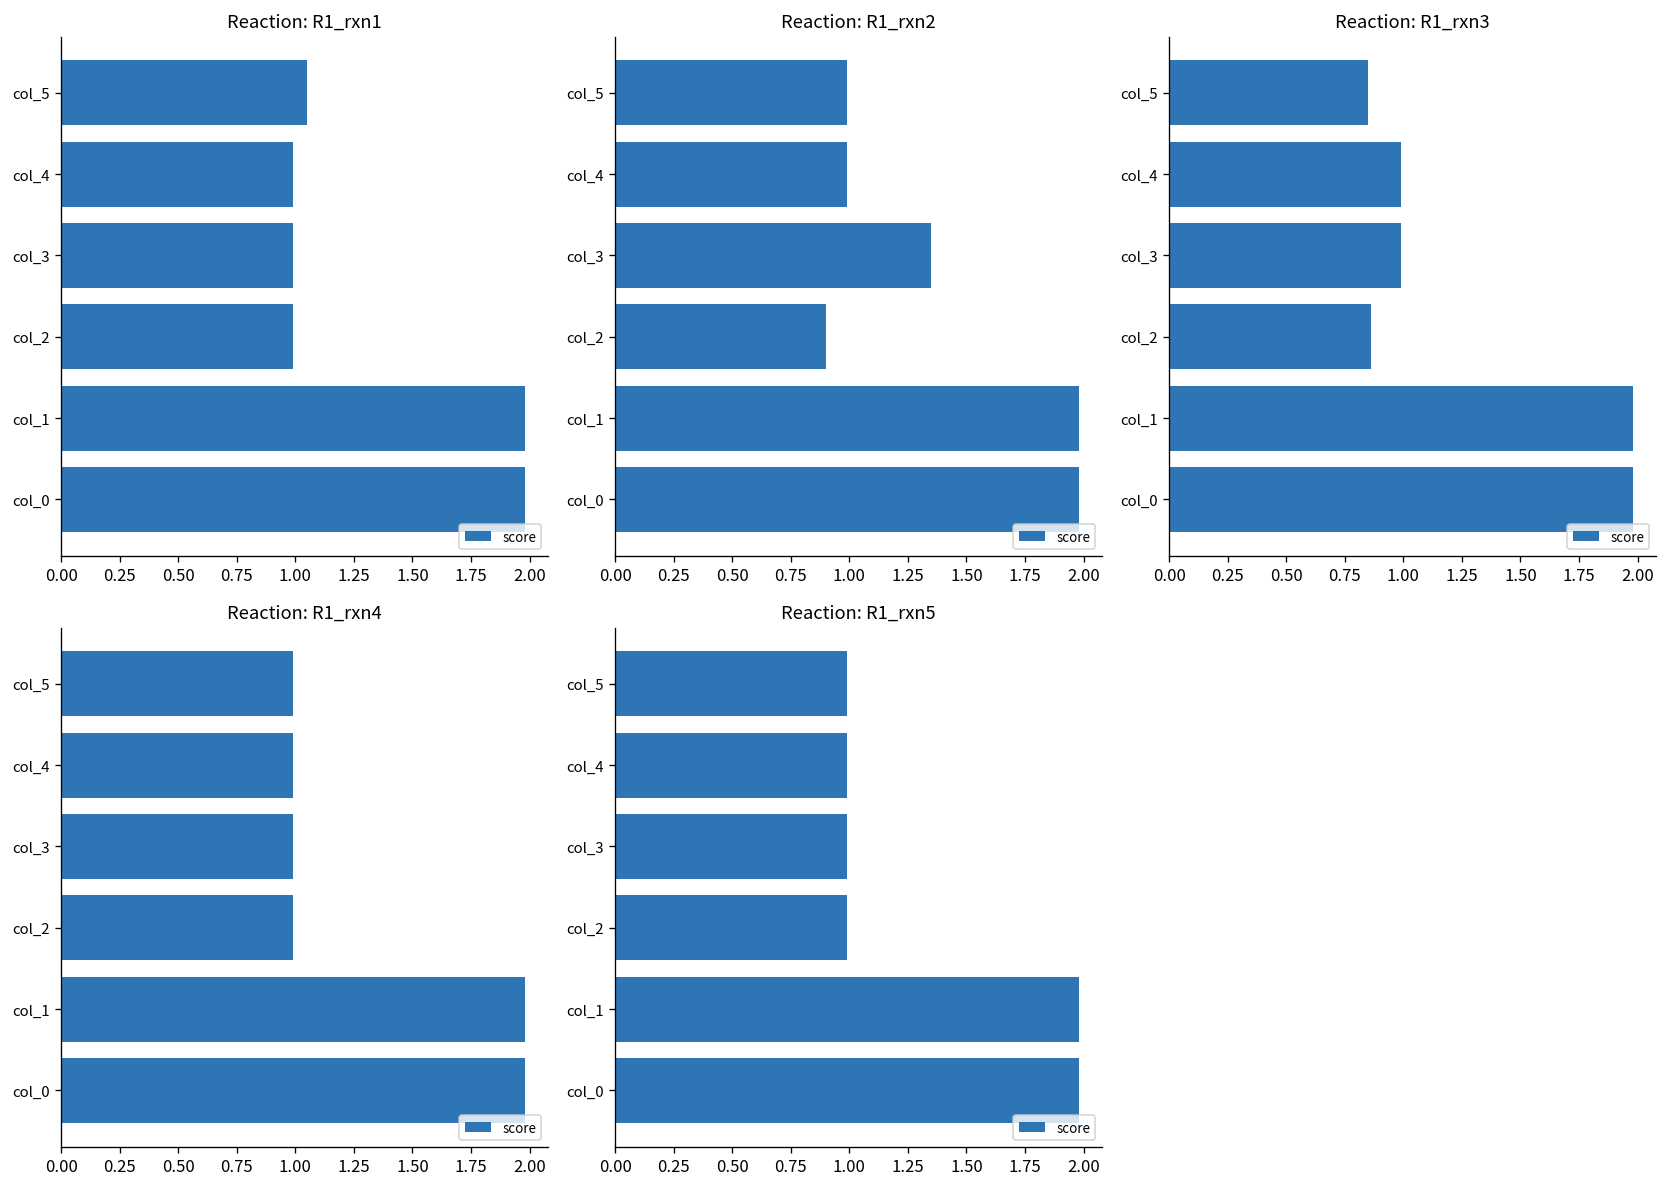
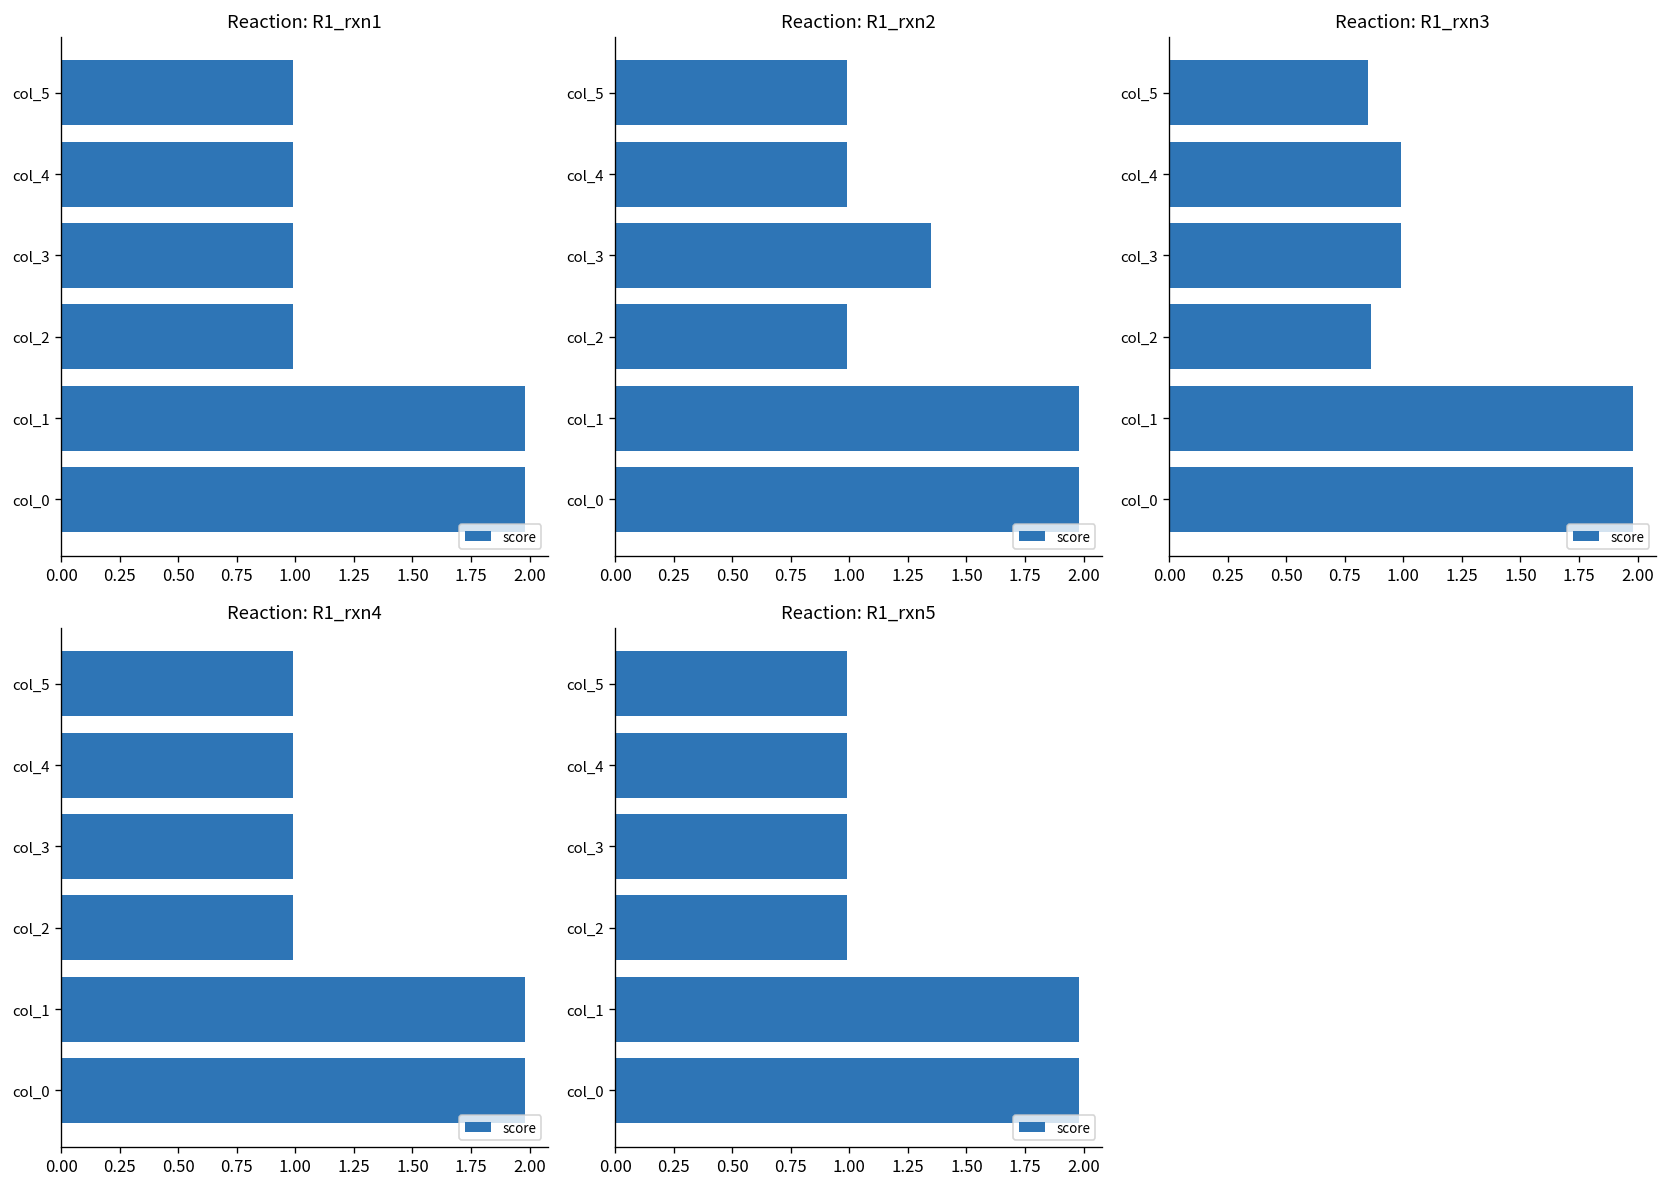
  {
    "Reaction: R1_rxn1": {
-     "col_5": 1.05,
+     "col_5": 0.99,
      "col_4": 0.99,
      "col_3": 0.99,
      "col_2": 0.99,
      "col_1": 1.98,
      "col_0": 1.98
    },
    "Reaction: R1_rxn2": {
      "col_5": 0.99,
      "col_4": 0.99,
      "col_3": 1.35,
-     "col_2": 0.90,
+     "col_2": 0.99,
      "col_1": 1.98,
      "col_0": 1.98
    },
    "Reaction: R1_rxn3": {
      "col_5": 0.85,
      "col_4": 0.99,
      "col_3": 0.99,
      "col_2": 0.86,
      "col_1": 1.98,
      "col_0": 1.98
    },
    "Reaction: R1_rxn4": {
      "col_5": 0.99,
      "col_4": 0.99,
      "col_3": 0.99,
      "col_2": 0.99,
      "col_1": 1.98,
      "col_0": 1.98
    },
    "Reaction: R1_rxn5": {
      "col_5": 0.99,
      "col_4": 0.99,
      "col_3": 0.99,
      "col_2": 0.99,
      "col_1": 1.98,
      "col_0": 1.98
    }
  }
